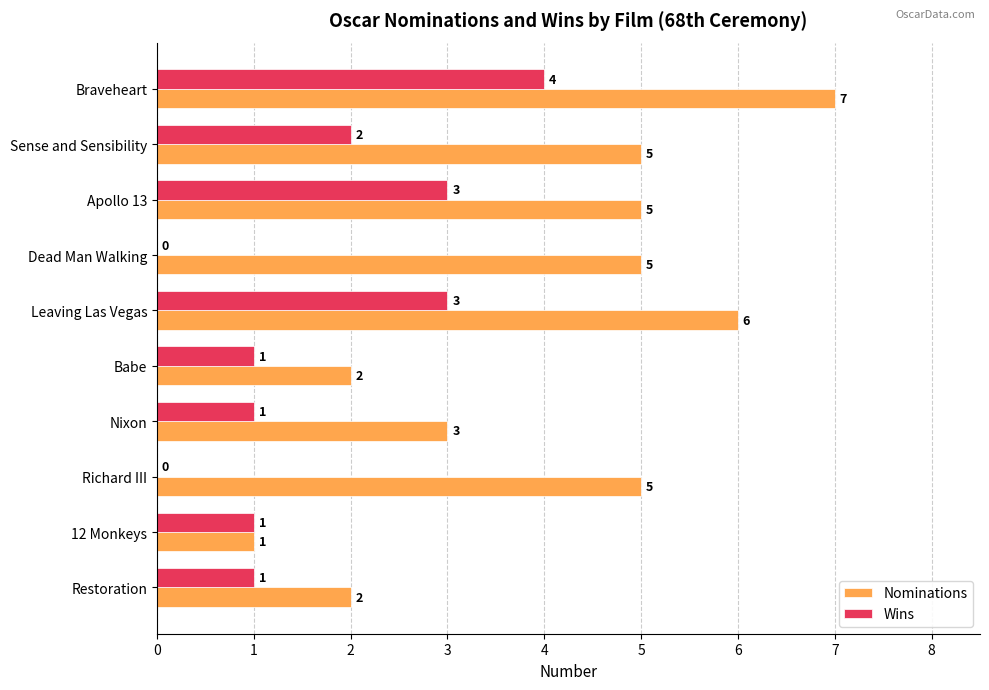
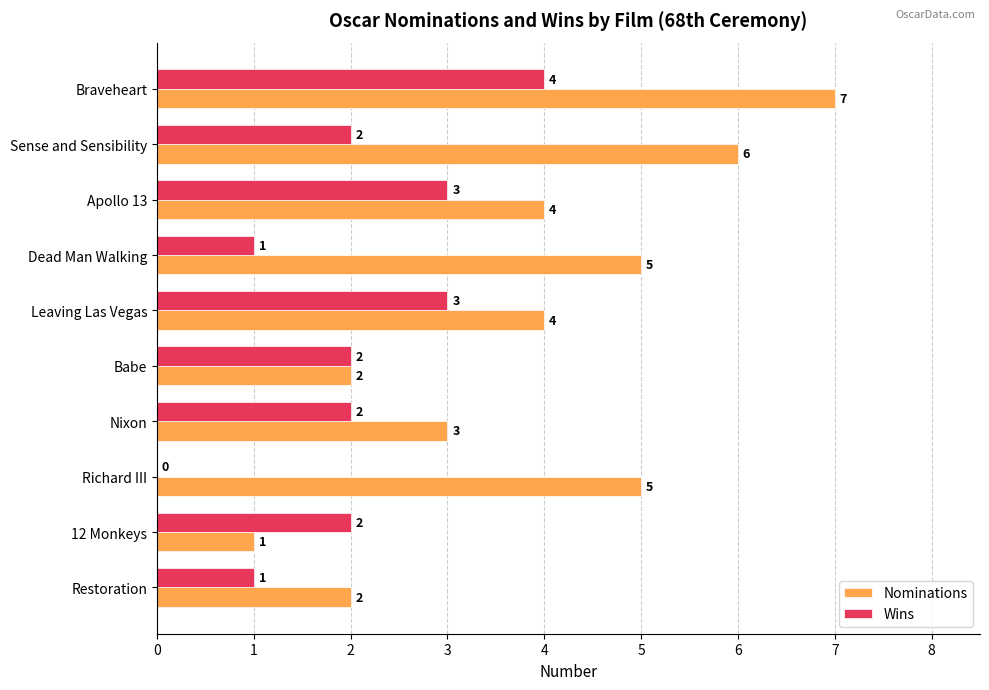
  {
    "Nominations": {
      "Braveheart": 7,
-     "Sense and Sensibility": 5,
-     "Apollo 13": 5,
+     "Sense and Sensibility": 6,
+     "Apollo 13": 4,
      "Dead Man Walking": 5,
-     "Leaving Las Vegas": 6,
+     "Leaving Las Vegas": 4,
      "Babe": 2,
      "Nixon": 3,
      "Richard III": 5,
      "12 Monkeys": 1,
      "Restoration": 2
    },
    "Wins": {
      "Braveheart": 4,
      "Sense and Sensibility": 2,
      "Apollo 13": 3,
-     "Dead Man Walking": 0,
+     "Dead Man Walking": 1,
      "Leaving Las Vegas": 3,
-     "Babe": 1,
-     "Nixon": 1,
+     "Babe": 2,
+     "Nixon": 2,
      "Richard III": 0,
-     "12 Monkeys": 1,
+     "12 Monkeys": 2,
      "Restoration": 1
    }
  }
